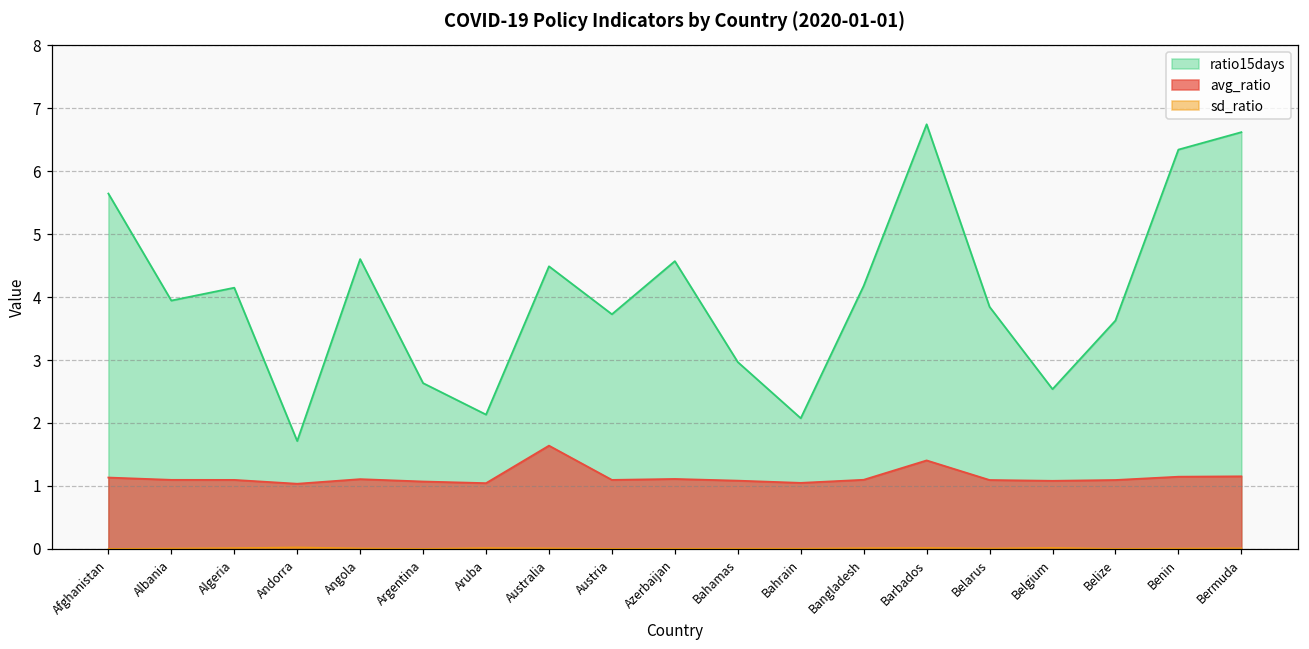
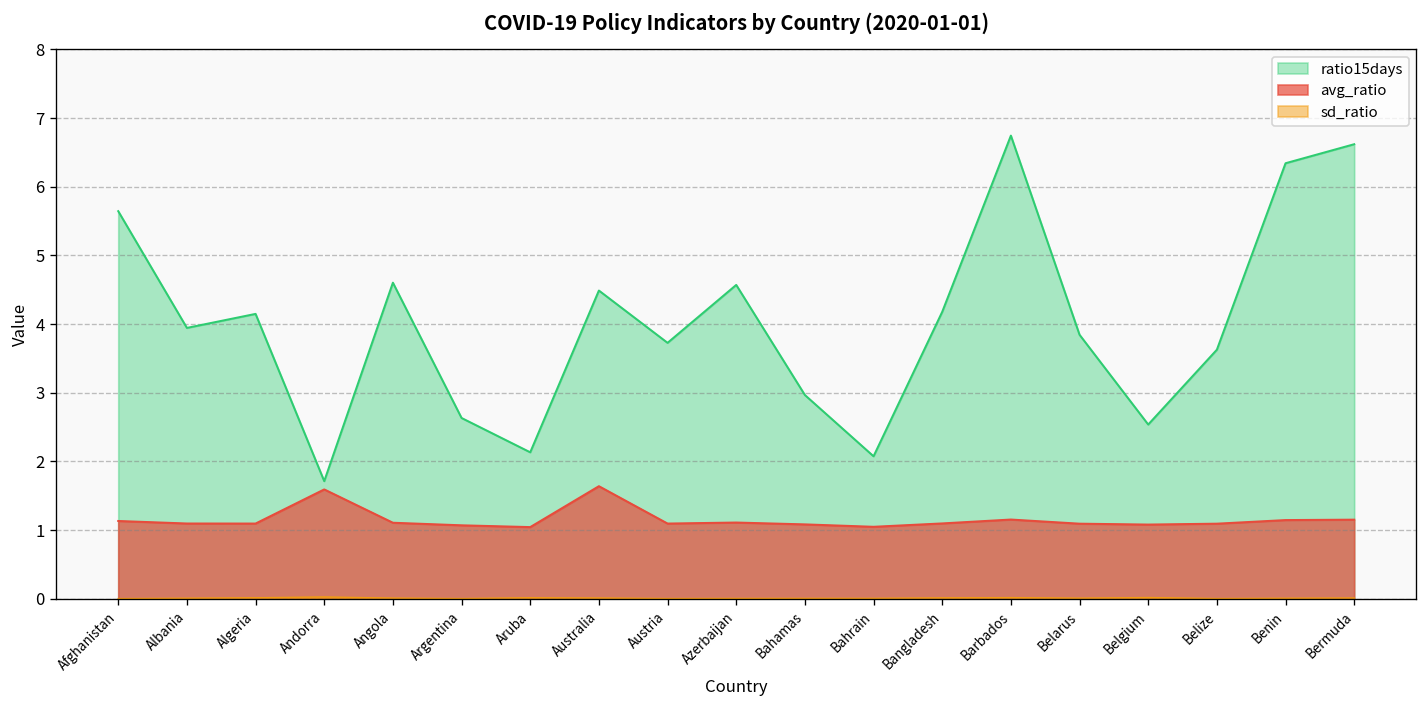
  {
    "ratio15days": {
      "Afghanistan": 5.6,
      "Albania": 3.9,
      "Algeria": 4.1,
      "Andorra": 1.7,
      "Angola": 4.6,
      "Argentina": 2.6,
      "Aruba": 2.1,
      "Australia": 4.5,
      "Austria": 3.7,
      "Azerbaijan": 4.6,
      "Bahamas": 3.0,
      "Bahrain": 2.1,
      "Bangladesh": 4.2,
      "Barbados": 6.7,
      "Belarus": 3.8,
      "Belgium": 2.5,
      "Belize": 3.6,
      "Benin": 6.3,
      "Bermuda": 6.6
    },
    "avg_ratio": {
      "Afghanistan": 1.1,
      "Albania": 1.1,
      "Algeria": 1.1,
-     "Andorra": 1.0,
+     "Andorra": 1.6,
      "Angola": 1.1,
      "Argentina": 1.1,
      "Aruba": 1.0,
      "Australia": 1.6,
      "Austria": 1.1,
      "Azerbaijan": 1.1,
      "Bahamas": 1.1,
      "Bahrain": 1.0,
      "Bangladesh": 1.1,
-     "Barbados": 1.4,
+     "Barbados": 1.2,
      "Belarus": 1.1,
      "Belgium": 1.1,
      "Belize": 1.1,
      "Benin": 1.1,
      "Bermuda": 1.2
    },
    "sd_ratio": {
      "Afghanistan": 0.0,
      "Albania": 0.0,
      "Algeria": 0.0,
      "Andorra": 0.0,
      "Angola": 0.0,
      "Argentina": 0.0,
      "Aruba": 0.0,
      "Australia": 0.0,
      "Austria": 0.0,
      "Azerbaijan": 0.0,
      "Bahamas": 0.0,
      "Bahrain": 0.0,
      "Bangladesh": 0.0,
      "Barbados": 0.0,
      "Belarus": 0.0,
      "Belgium": 0.0,
      "Belize": 0.0,
      "Benin": 0.0,
      "Bermuda": 0.0
    }
  }
